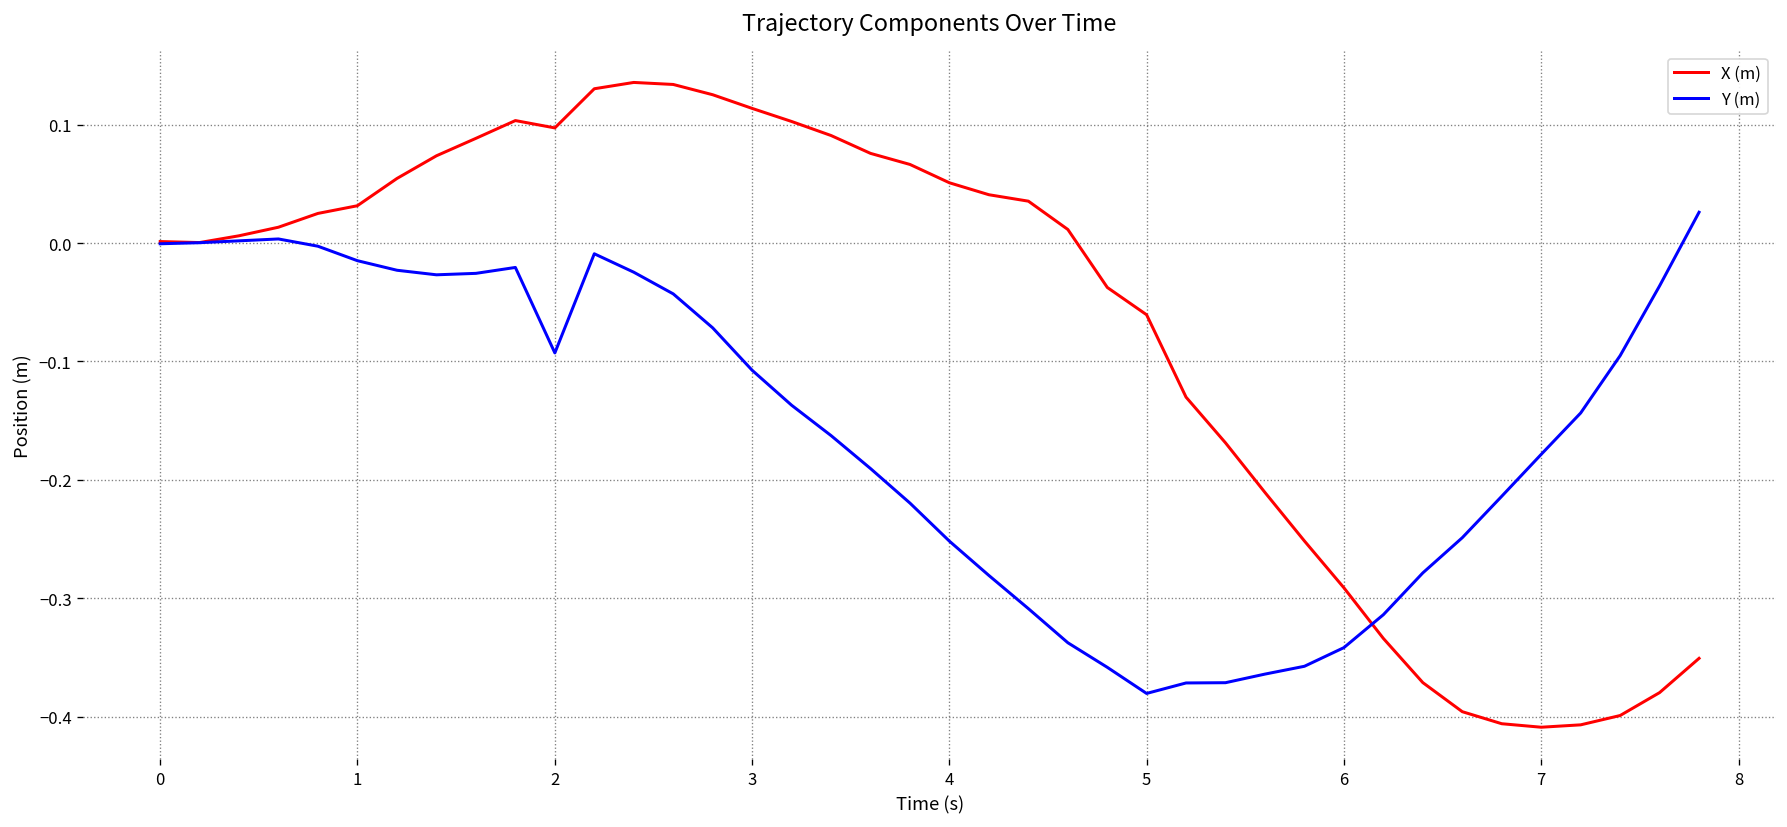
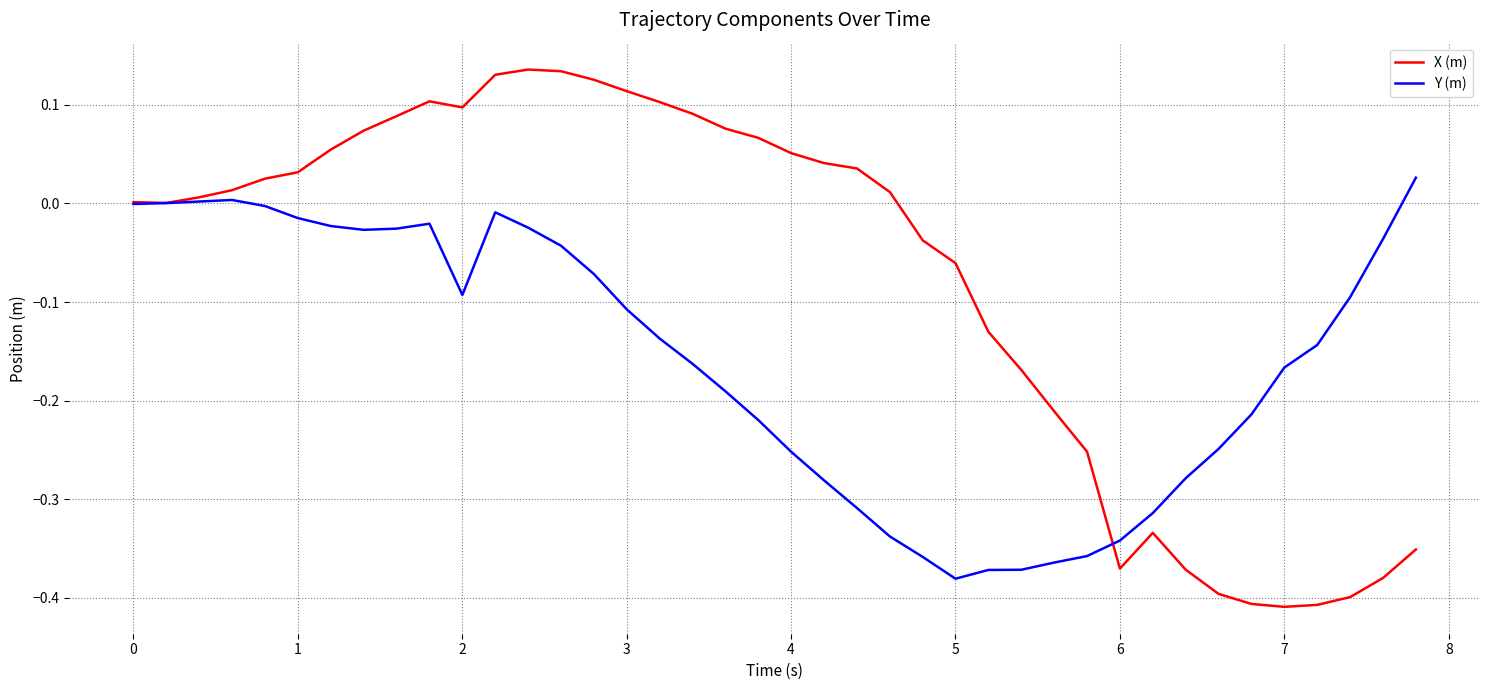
  {
    "X (m)": {
      "1": 0.03,
      "2": 0.10,
      "3": 0.11,
      "4": 0.05,
      "5": -0.06,
-     "6": -0.29,
+     "6": -0.37,
      "7": -0.41
    },
    "Y (m)": {
      "1": -0.01,
      "2": -0.09,
      "3": -0.11,
      "4": -0.25,
      "5": -0.38,
      "6": -0.34,
-     "7": -0.18
+     "7": -0.17
    }
  }
